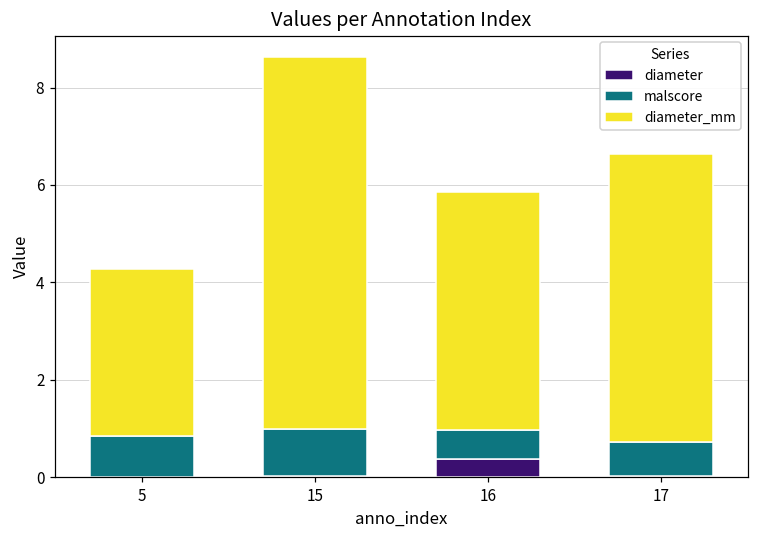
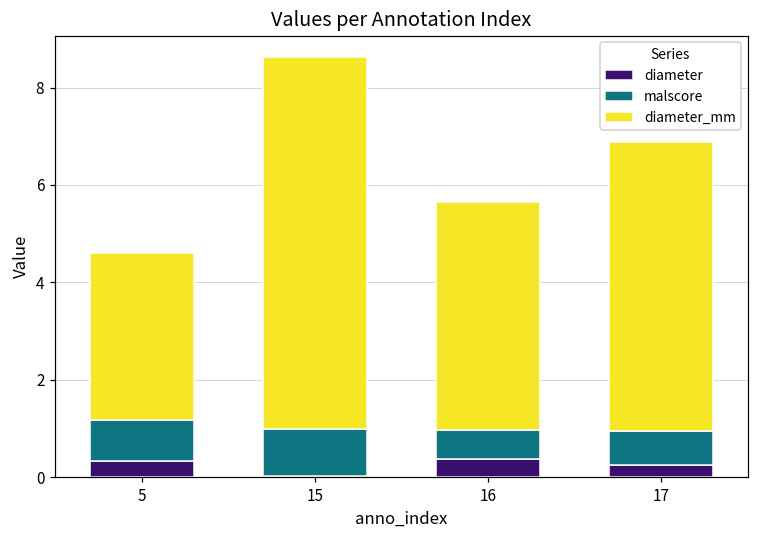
  {
    "diameter": {
-     "5": 0.0,
+     "5": 0.3,
      "16": 0.4,
-     "17": 0.0
+     "17": 0.3
    },
    "malscore": {
      "5": 0.8,
      "15": 1.0,
      "16": 0.6,
      "17": 0.7
    },
    "diameter_mm": {
      "5": 3.4,
      "15": 7.7,
-     "16": 4.9,
+     "16": 4.7,
      "17": 5.9
    }
  }
